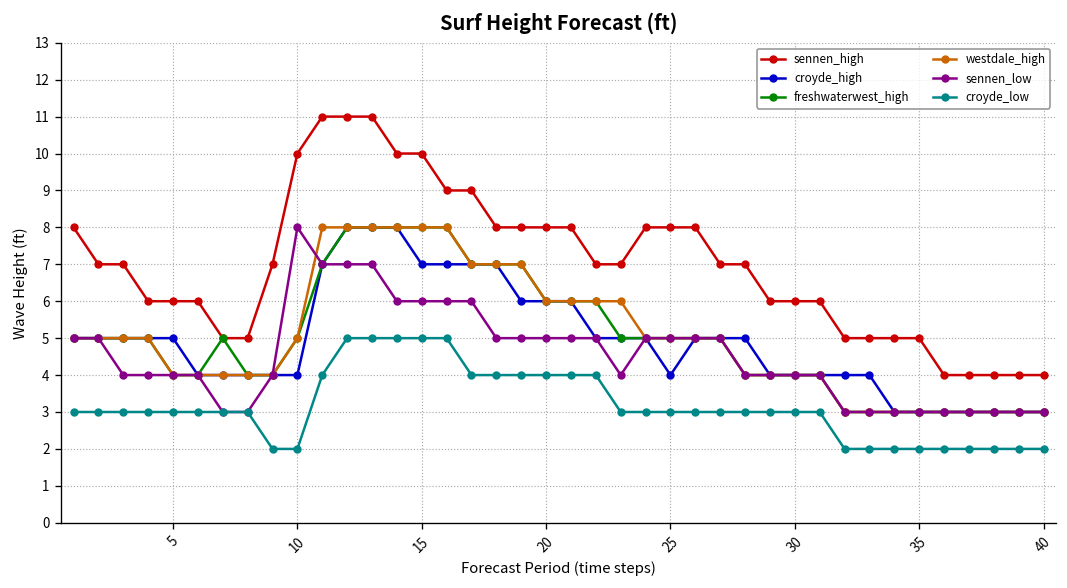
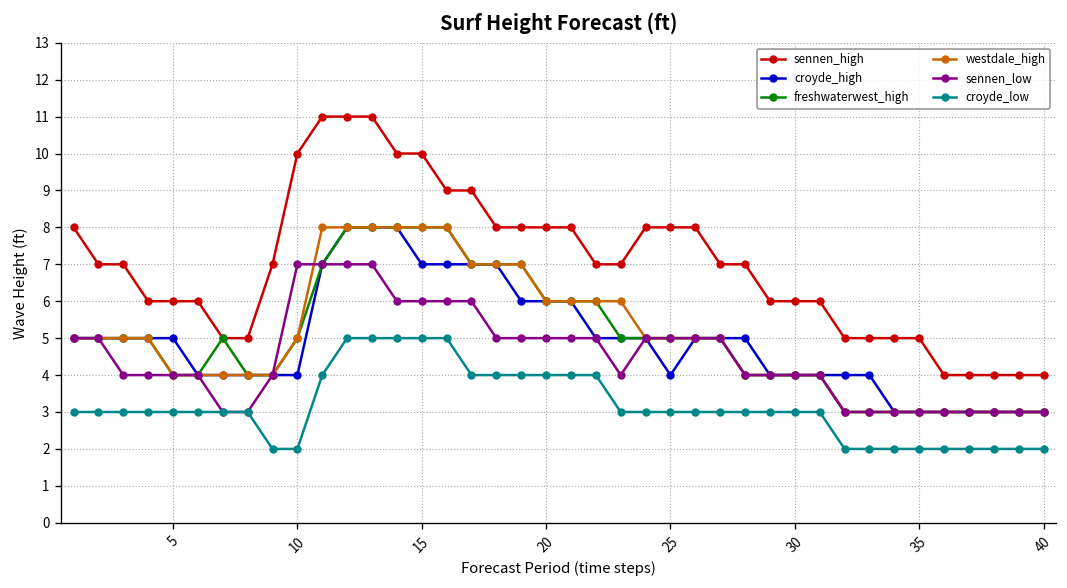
  {
    "sennen_high": {
      "5": 6,
      "10": 10,
      "15": 10,
      "20": 8,
      "25": 8,
      "30": 6,
      "35": 5,
      "40": 4
    },
    "croyde_high": {
      "5": 5,
      "10": 4,
      "15": 7,
      "25": 4
    },
    "sennen_low": {
-     "10": 8,
+     "10": 7,
      "15": 6,
      "20": 5
    },
    "croyde_low": {
      "5": 3,
      "10": 2,
      "15": 5,
      "20": 4,
      "25": 3,
      "30": 3,
      "35": 2,
      "40": 2
    }
  }
